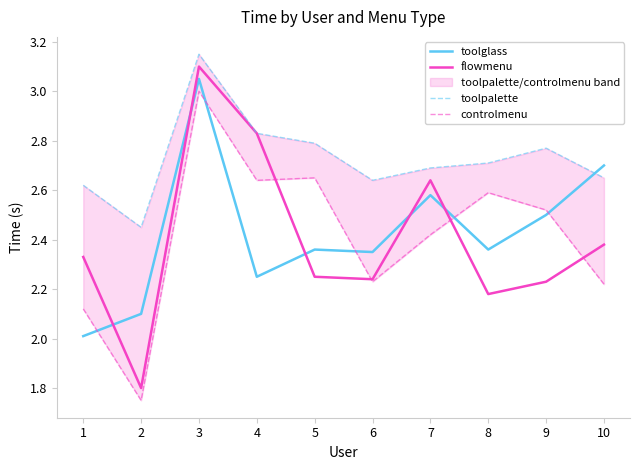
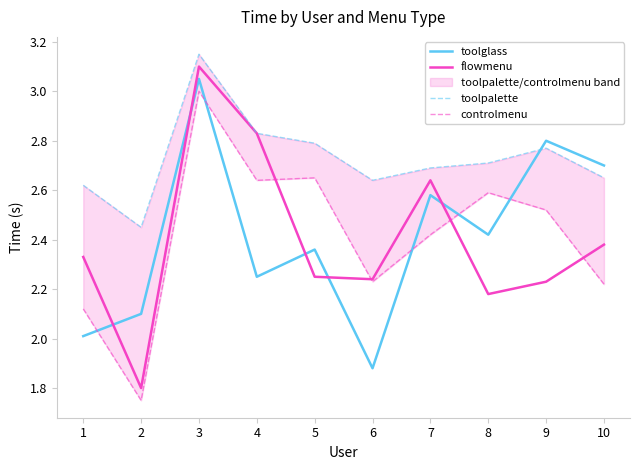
  {
    "toolglass": {
      "1": 2.01,
      "2": 2.10,
      "3": 3.05,
      "4": 2.25,
      "5": 2.36,
-     "6": 2.35,
+     "6": 1.88,
      "7": 2.58,
-     "8": 2.36,
-     "9": 2.5,
+     "8": 2.42,
+     "9": 2.8,
      "10": 2.70
    }
  }
